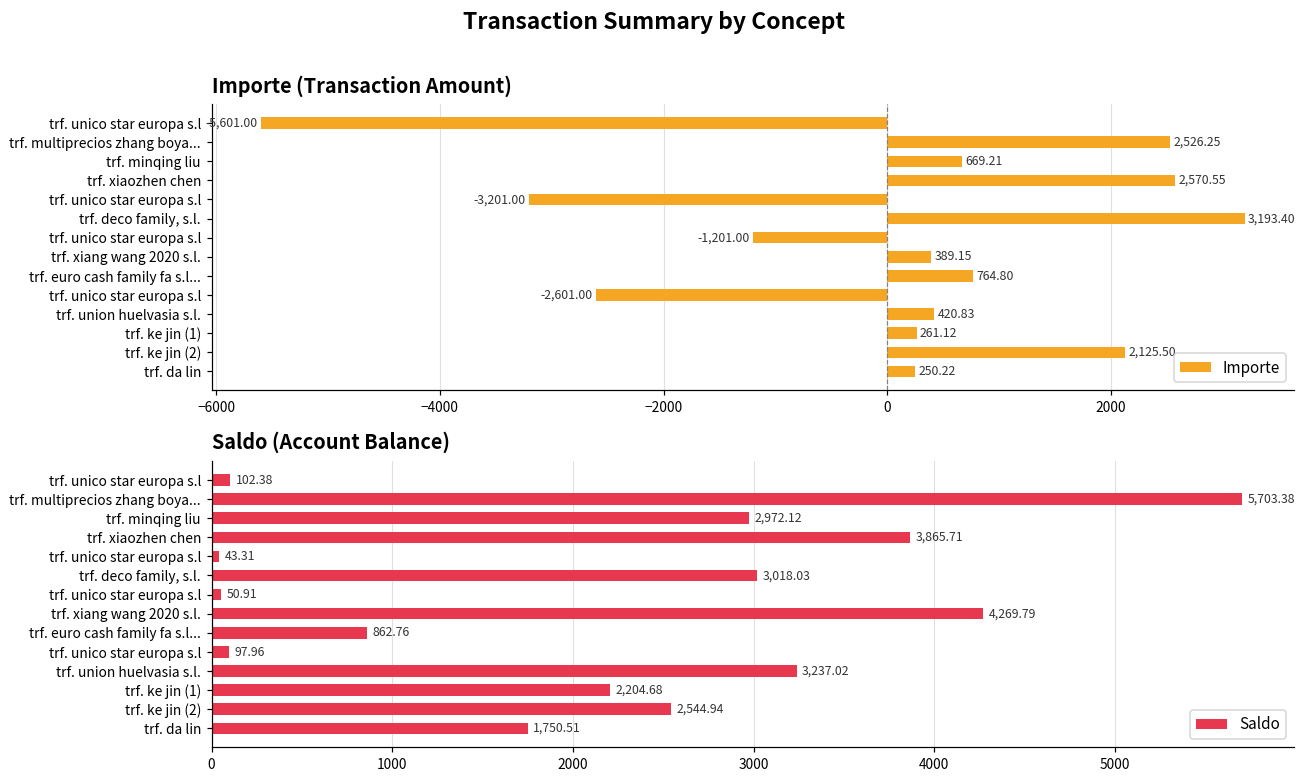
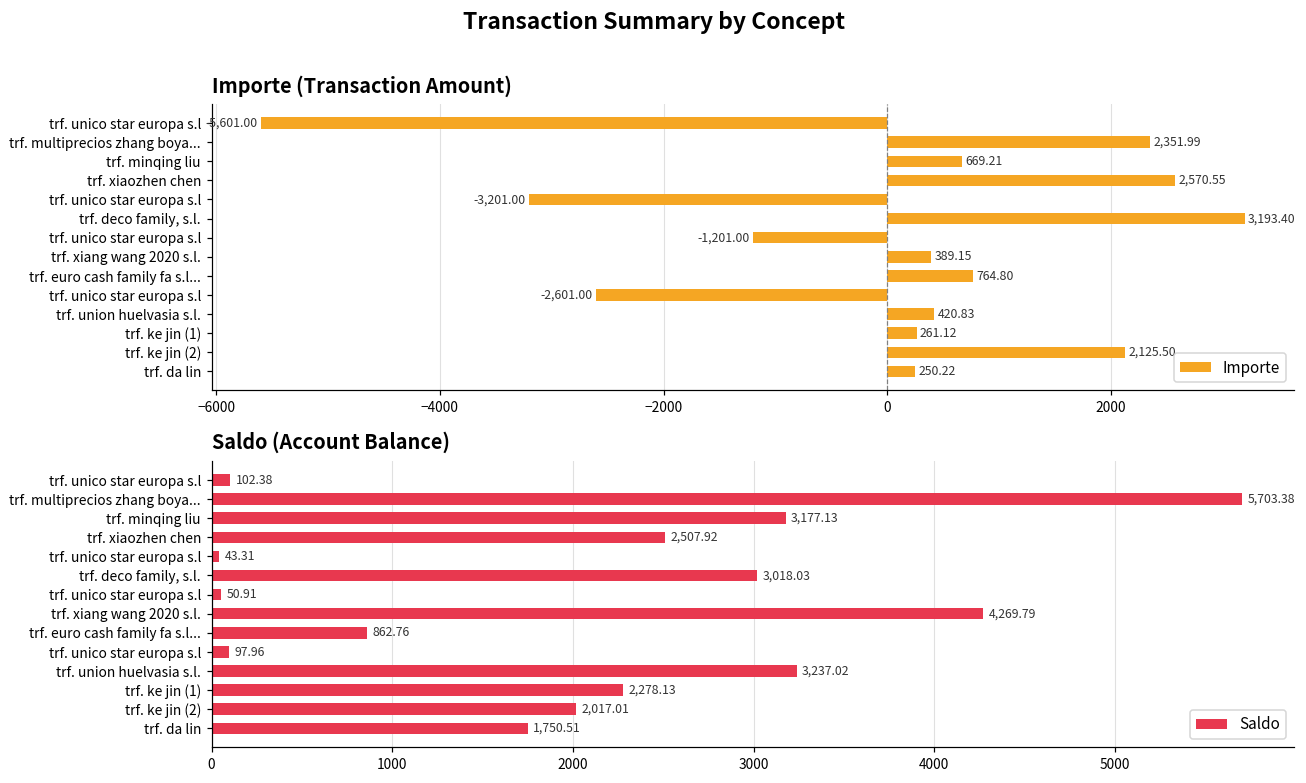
  {
    "Importe (Transaction Amount)": {
-     "trf. multiprecios zhang boya...": "2,526.25",
+     "trf. multiprecios zhang boya...": "2,351.99",
      "trf. minqing liu": "669.21",
      "trf. xiaozhen chen": "2,570.55",
      "trf. deco family, s.l.": "3,193.40",
      "trf. xiang wang 2020 s.l.": "389.15",
      "trf. euro cash family fa s.l...": "764.80",
      "trf. union huelvasia s.l.": "420.83",
      "trf. ke jin (1)": "261.12",
      "trf. da lin": "250.22"
    },
    "Saldo (Account Balance)": {
      "trf. multiprecios zhang boya...": "5,703.38",
-     "trf. minqing liu": "2,972.12",
-     "trf. xiaozhen chen": "3,865.71",
+     "trf. minqing liu": "3,177.13",
+     "trf. xiaozhen chen": "2,507.92",
      "trf. deco family, s.l.": "3,018.03",
      "trf. xiang wang 2020 s.l.": "4,269.79",
      "trf. euro cash family fa s.l...": "862.76",
      "trf. union huelvasia s.l.": "3,237.02",
-     "trf. ke jin (1)": "2,204.68",
-     "trf. ke jin (2)": "2,544.94",
+     "trf. ke jin (1)": "2,278.13",
+     "trf. ke jin (2)": "2,017.01",
      "trf. da lin": "1,750.51"
    }
  }
